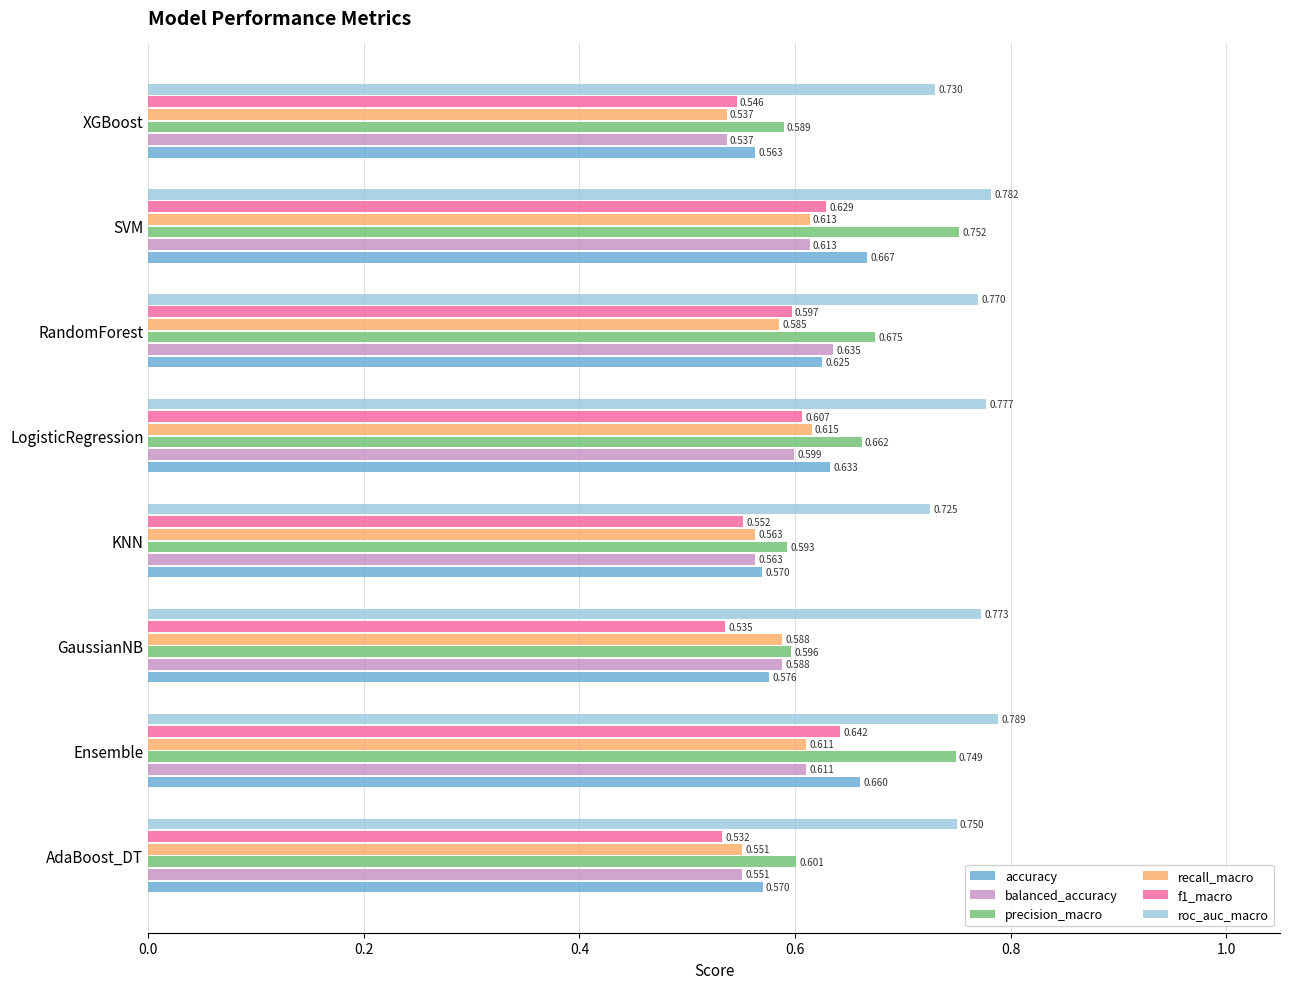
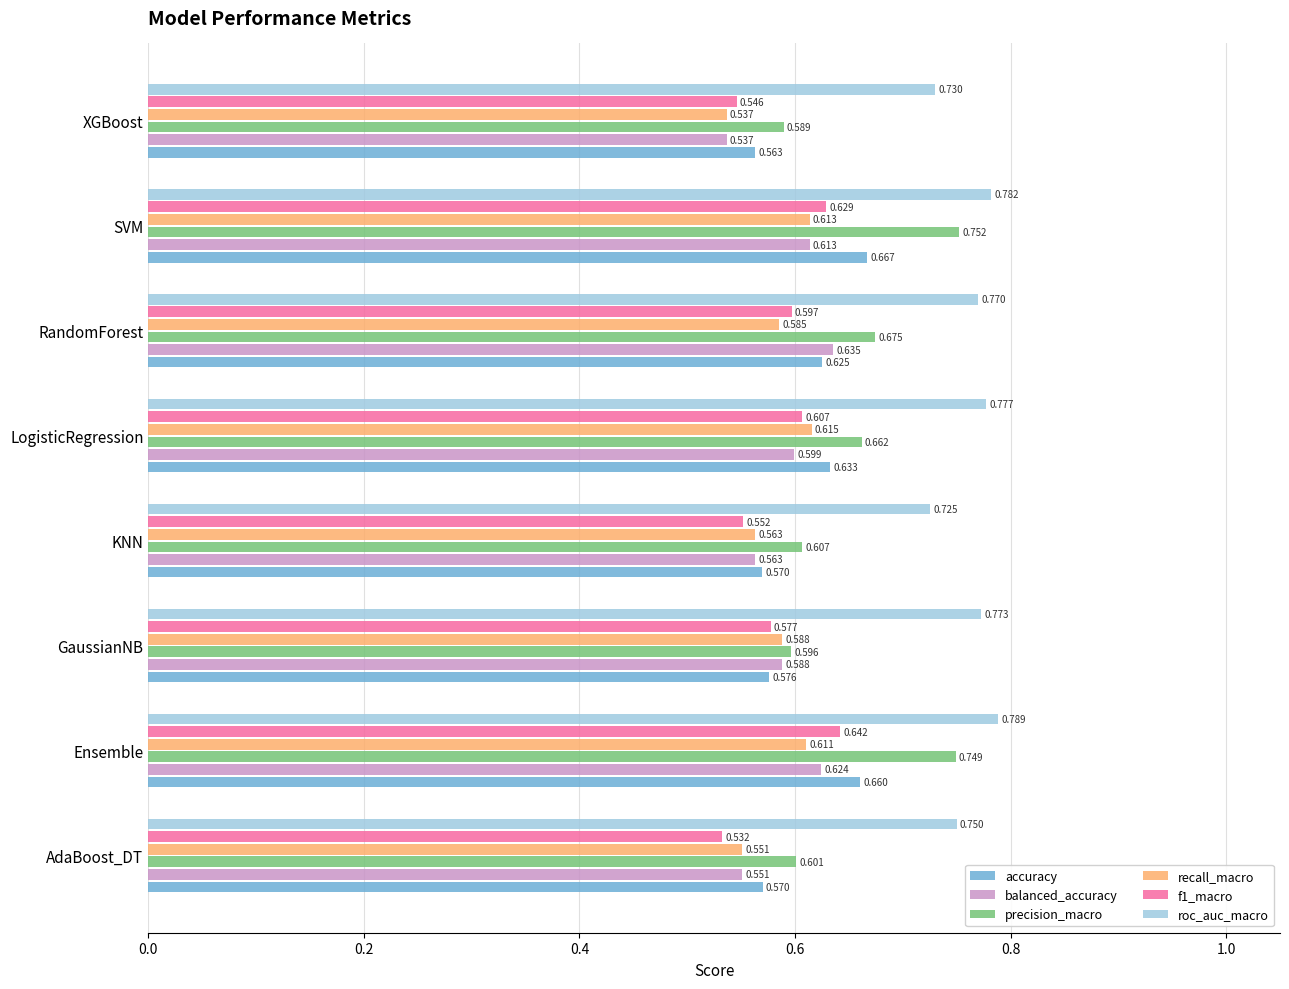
  {
    "balanced_accuracy": {
      "XGBoost": 0.537,
      "SVM": 0.613,
      "RandomForest": 0.635,
      "LogisticRegression": 0.599,
      "KNN": 0.563,
      "GaussianNB": 0.588,
-     "Ensemble": 0.611,
+     "Ensemble": 0.624,
      "AdaBoost_DT": 0.551
    },
    "precision_macro": {
      "XGBoost": 0.589,
      "SVM": 0.752,
      "RandomForest": 0.675,
      "LogisticRegression": 0.662,
-     "KNN": 0.593,
+     "KNN": 0.607,
      "GaussianNB": 0.596,
      "Ensemble": 0.749,
      "AdaBoost_DT": 0.601
    },
    "recall_macro": {
      "XGBoost": 0.537,
      "SVM": 0.613,
      "RandomForest": 0.585,
      "LogisticRegression": 0.615,
      "KNN": 0.563,
      "GaussianNB": 0.588,
      "Ensemble": 0.611,
      "AdaBoost_DT": 0.551
    },
    "f1_macro": {
      "XGBoost": 0.546,
      "SVM": 0.629,
      "RandomForest": 0.597,
      "LogisticRegression": 0.607,
      "KNN": 0.552,
-     "GaussianNB": 0.535,
+     "GaussianNB": 0.577,
      "Ensemble": 0.642,
      "AdaBoost_DT": 0.532
    }
  }
